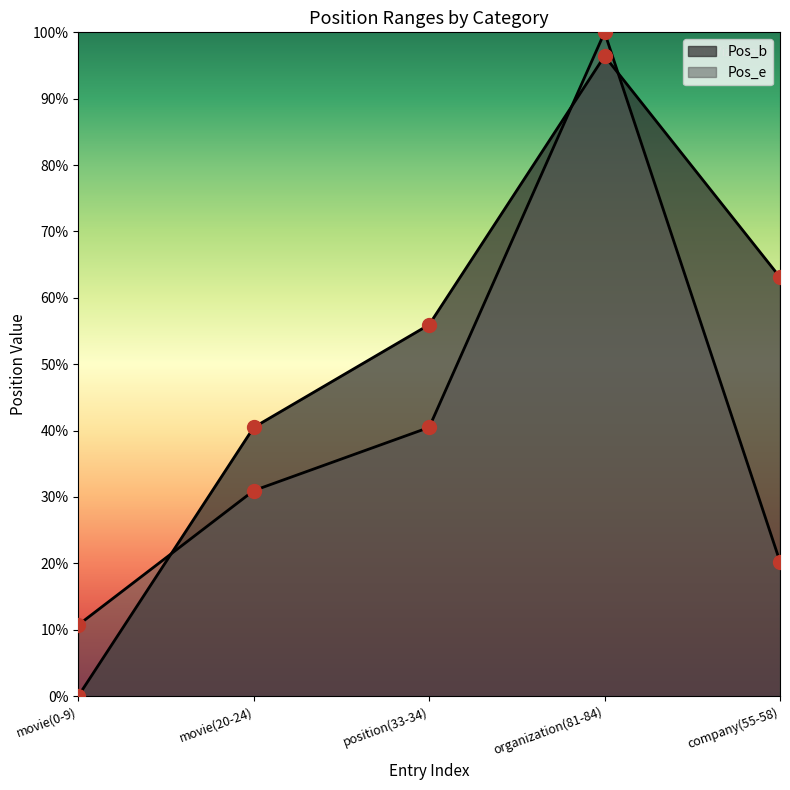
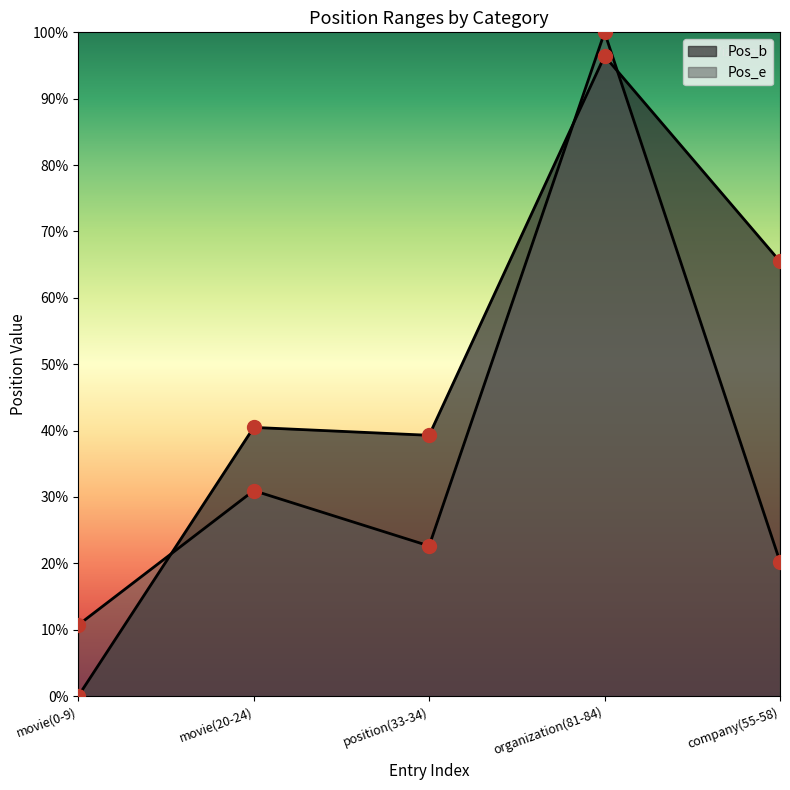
  {
    "Pos_b": {
      "movie(0-9)": "0%",
      "movie(20-24)": "40%",
-     "position(33-34)": "56%",
+     "position(33-34)": "39%",
      "organization(81-84)": "96%",
-     "company(55-58)": "63%"
+     "company(55-58)": "65%"
    },
    "Pos_e": {
      "movie(0-9)": "11%",
      "movie(20-24)": "31%",
-     "position(33-34)": "40%",
+     "position(33-34)": "23%",
      "organization(81-84)": "100%",
      "company(55-58)": "20%"
    }
  }
